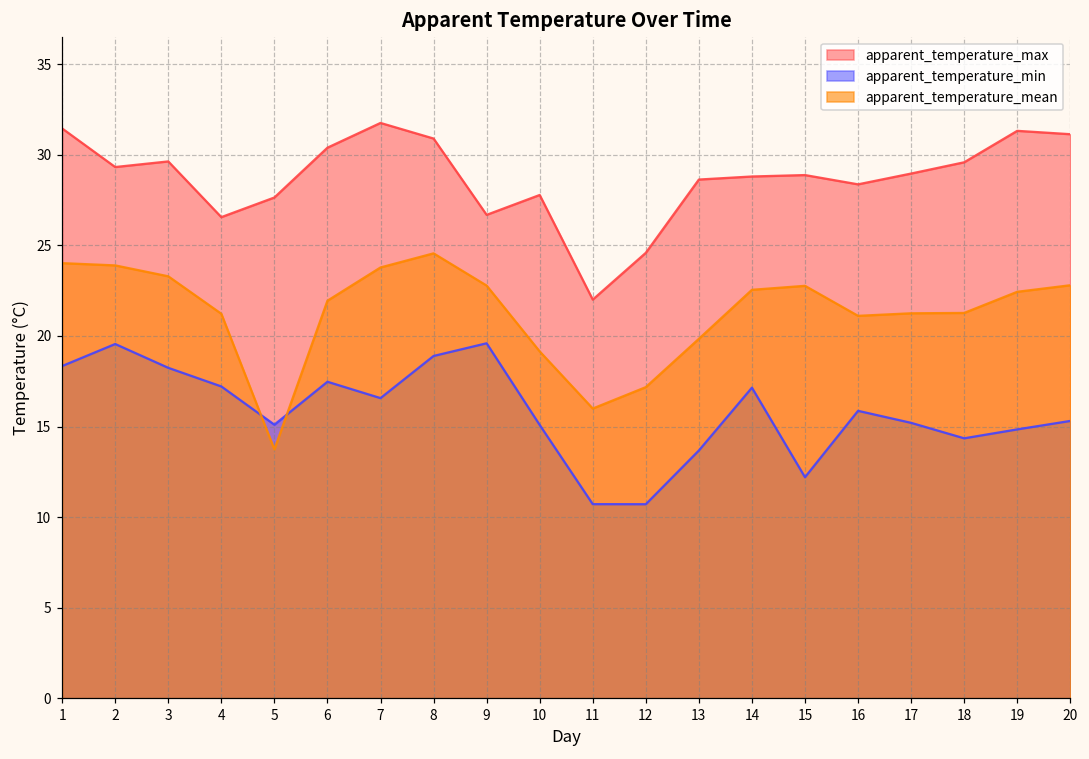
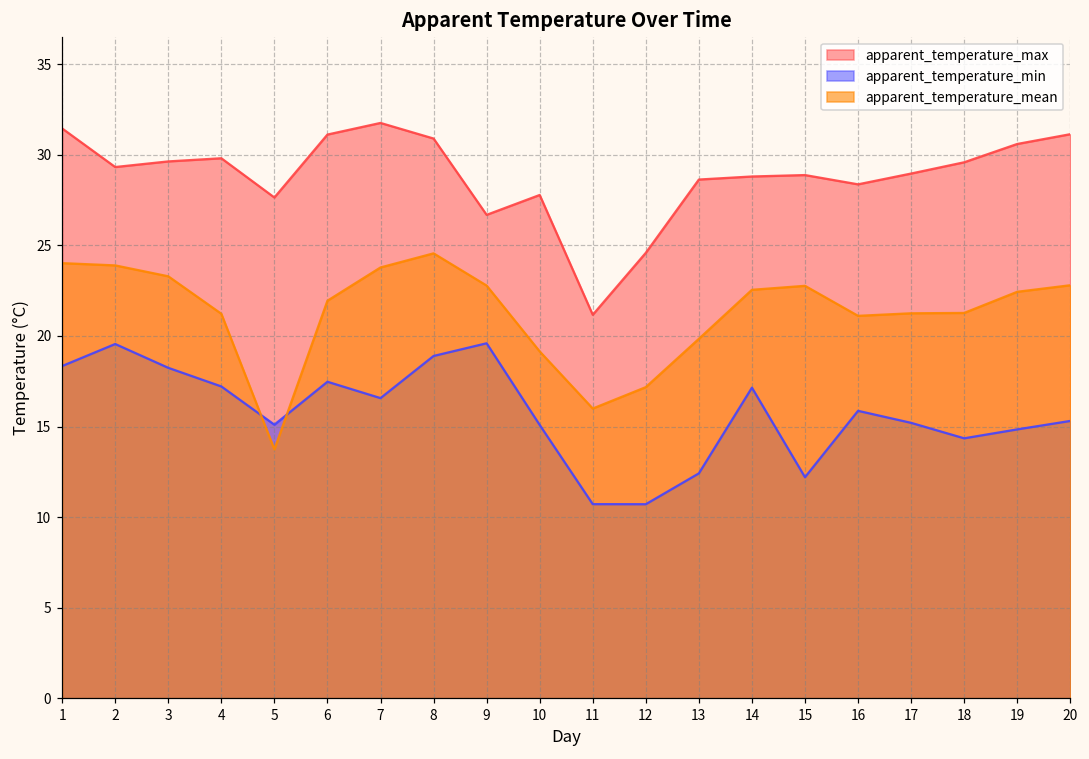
  {
    "apparent_temperature_max": {
      "1": 31.5,
      "2": 29.3,
      "3": 29.6,
-     "4": 26.6,
+     "4": 29.8,
      "5": 27.6,
-     "6": 30.4,
+     "6": 31.1,
      "7": 31.8,
      "8": 30.9,
      "9": 26.7,
      "10": 27.8,
-     "11": 22.0,
+     "11": 21.2,
      "12": 24.6,
      "13": 28.6,
      "14": 28.8,
      "15": 28.9,
      "16": 28.4,
      "17": 29.0,
      "18": 29.6,
-     "19": 31.3,
+     "19": 30.6,
      "20": 31.1
    },
    "apparent_temperature_min": {
      "1": 18.3,
      "2": 19.6,
      "3": 18.2,
      "4": 17.2,
      "5": 15.1,
      "6": 17.5,
      "7": 16.6,
      "8": 18.9,
      "9": 19.6,
      "10": 15.1,
      "11": 10.7,
      "12": 10.7,
-     "13": 13.7,
+     "13": 12.4,
      "14": 17.1,
      "15": 12.2,
      "16": 15.9,
      "17": 15.2,
      "18": 14.3,
      "19": 14.8,
      "20": 15.3
    },
    "apparent_temperature_mean": {
      "1": 24.0,
      "2": 23.9,
      "3": 23.3,
      "4": 21.2,
      "5": 13.7,
      "6": 21.9,
      "7": 23.8,
      "8": 24.6,
      "9": 22.8,
      "10": 19.1,
      "11": 16.0,
      "12": 17.2,
      "13": 19.8,
      "14": 22.5,
      "15": 22.8,
      "16": 21.1,
      "17": 21.2,
      "18": 21.3,
      "19": 22.4,
      "20": 22.8
    }
  }
